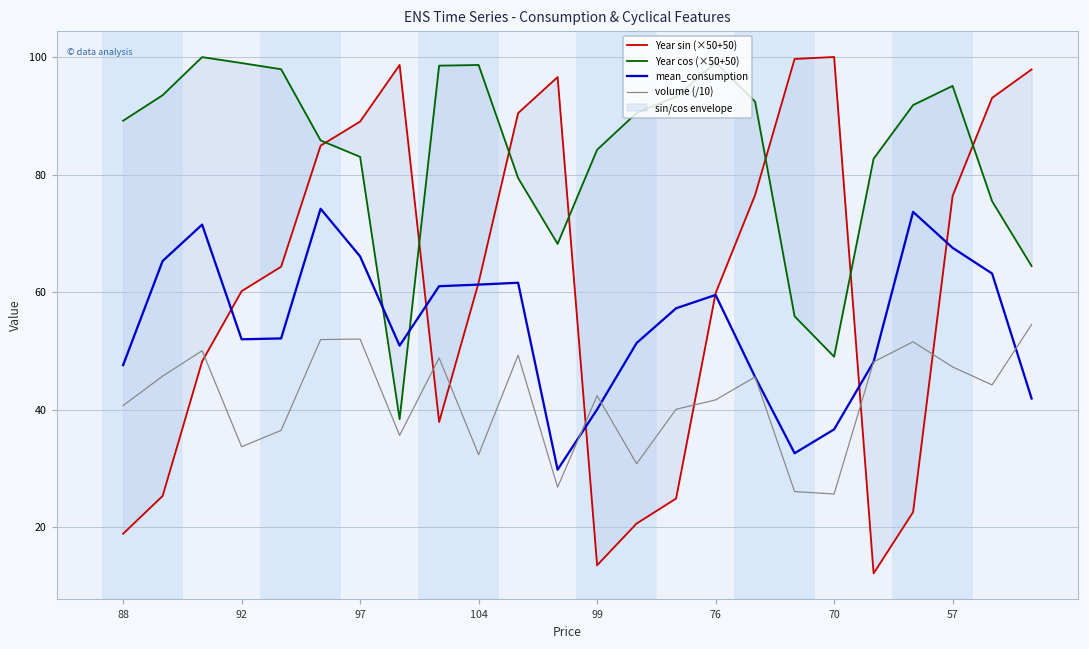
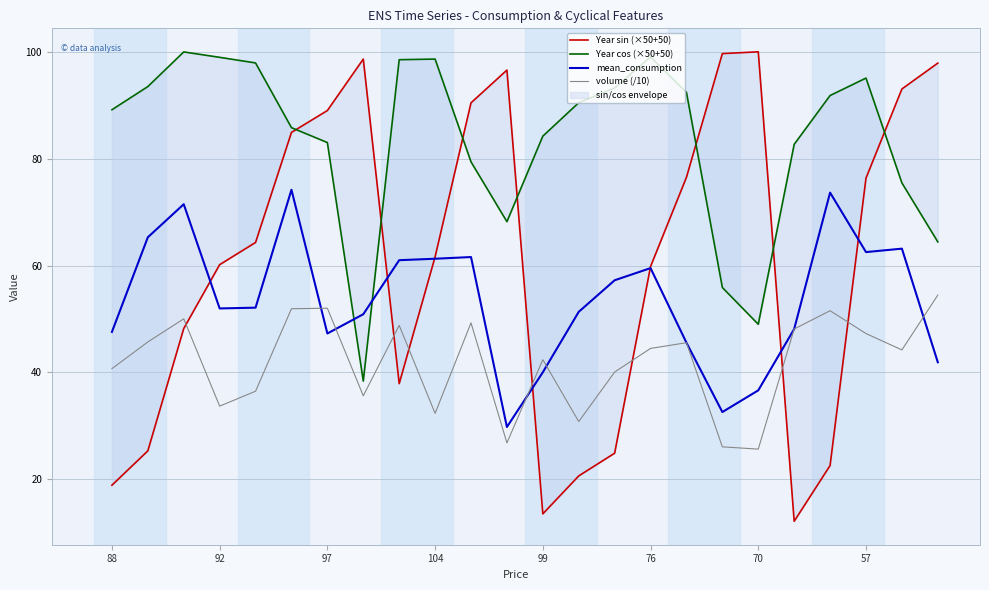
  {
    "Year sin (×50+50)": {
      "88": 19,
      "92": 60,
      "99": 14,
      "57": 76
    },
    "Year cos (×50+50)": {
      "97": 83,
      "70": 49
    },
    "mean_consumption": {
      "88": 48,
      "92": 52,
-     "97": 66,
+     "97": 47,
      "99": 40,
      "70": 37,
-     "57": 68
+     "57": 63
    },
    "volume (/10)": {
      "88": 41,
      "92": 34,
      "97": 52,
      "104": 32,
      "99": 42,
-     "76": 42,
+     "76": 44,
      "70": 26,
      "57": 47
    }
  }
